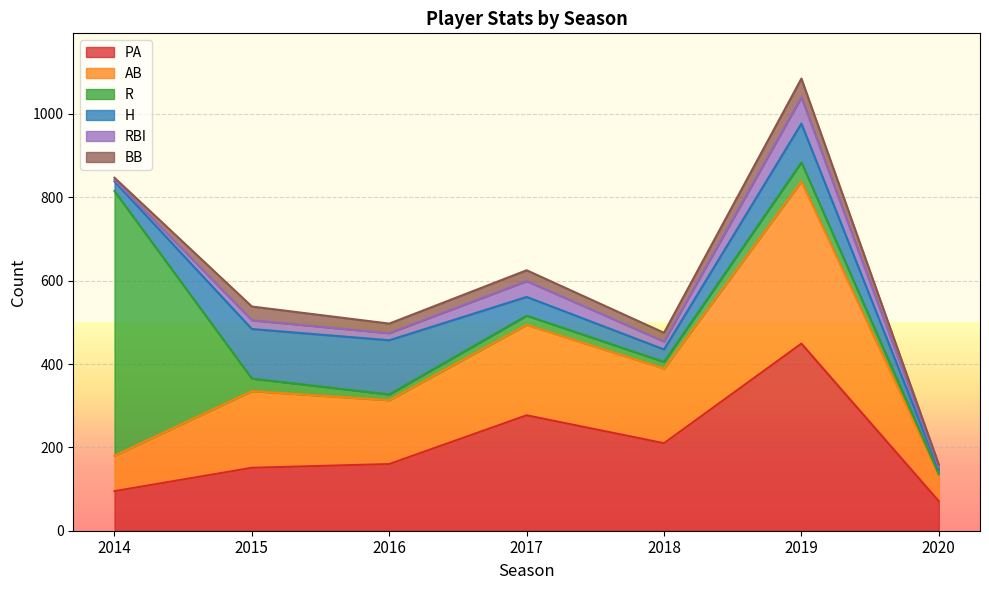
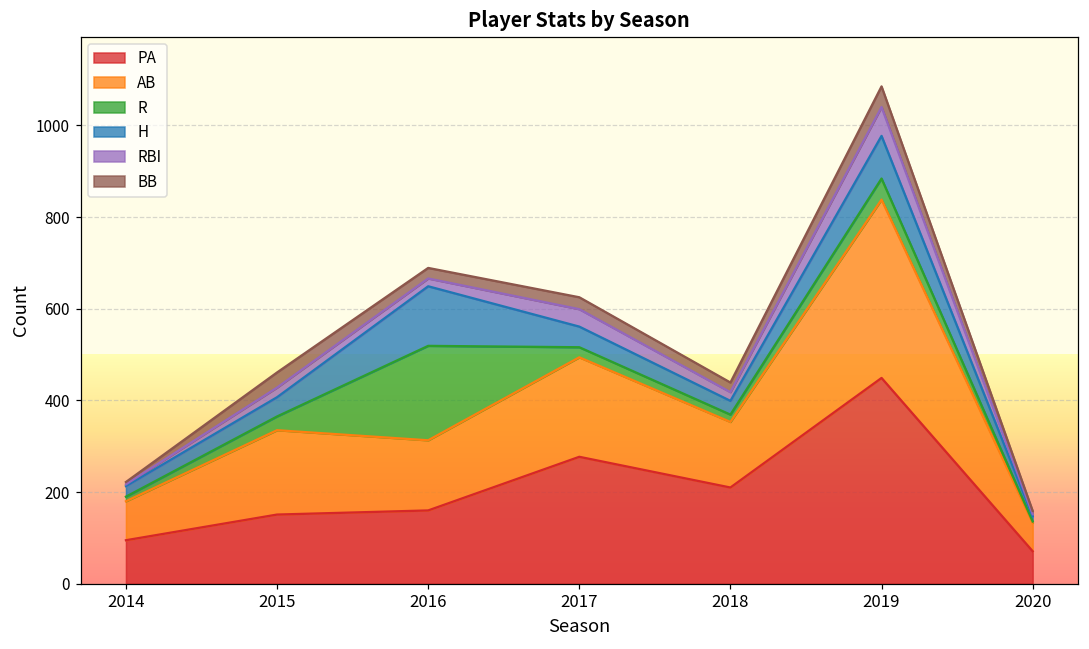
  {
    "PA": {
      "2014": 100,
      "2015": 150,
      "2016": 160,
      "2017": 280,
      "2018": 210,
      "2019": 450,
      "2020": 70
    },
    "AB": {
      "2014": 90,
      "2015": 180,
      "2016": 150,
      "2017": 220,
-     "2018": 180,
+     "2018": 140,
      "2019": 390
    },
    "R": {
-     "2014": 640,
+     "2014": 10,
      "2015": 30,
-     "2016": 10,
+     "2016": 210,
      "2017": 20,
      "2018": 20,
      "2019": 50
    },
    "H": {
-     "2015": 120,
+     "2015": 40,
      "2016": 130,
      "2017": 50,
      "2018": 30,
      "2019": 90
    },
    "RBI": {
      "2015": 20,
      "2016": 20,
      "2017": 40,
      "2018": 20,
      "2019": 60
    },
    "BB": {
      "2015": 30,
      "2016": 20,
      "2017": 30,
      "2018": 20,
      "2019": 50,
      "2020": 10
    }
  }
